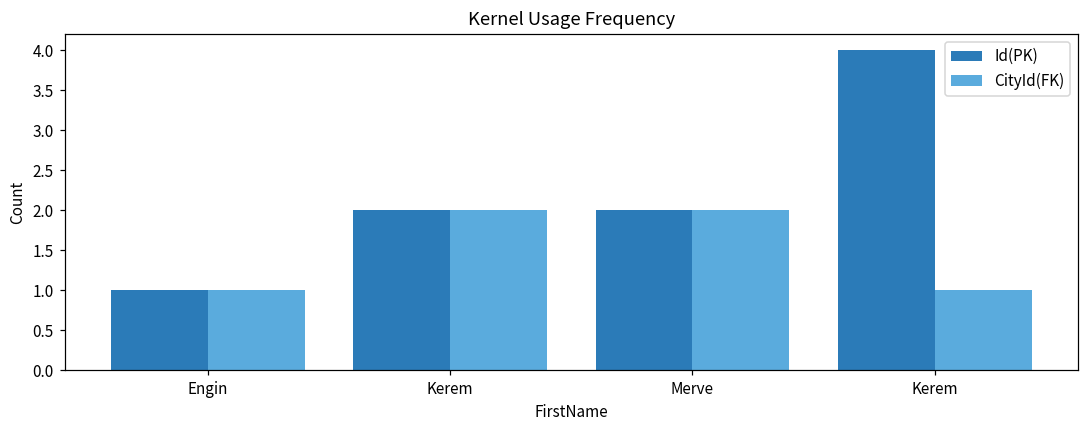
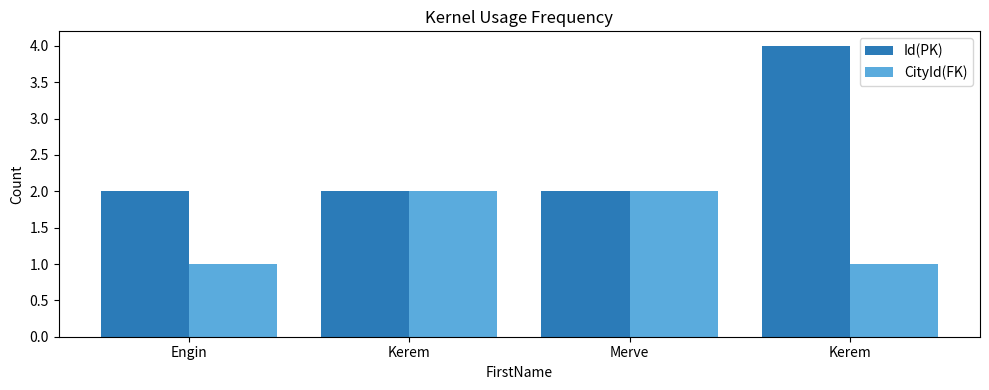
  {
    "Id(PK)": {
-     "Engin": 1,
+     "Engin": 2,
      "Merve": 2
    },
    "CityId(FK)": {
      "Engin": 1,
      "Merve": 2
    }
  }
